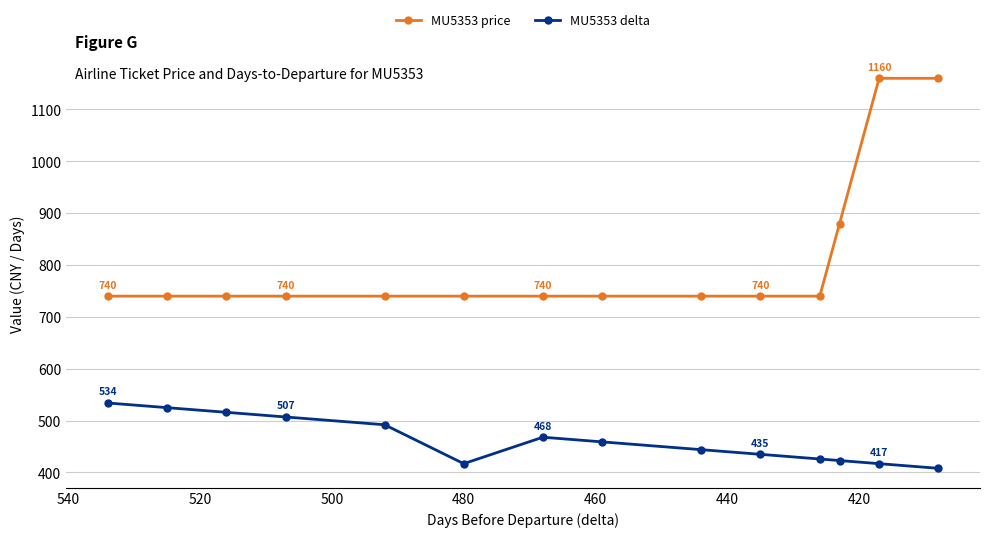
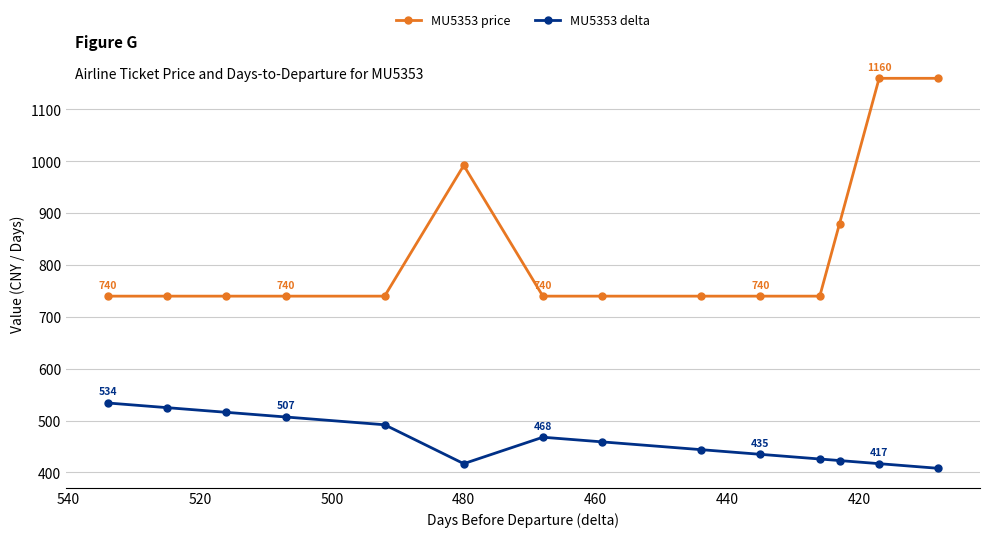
  {
    "MU5353 price": {
-     "480": 740
+     "480": 990
    },
    "MU5353 delta": {
      "480": 420
    }
  }
